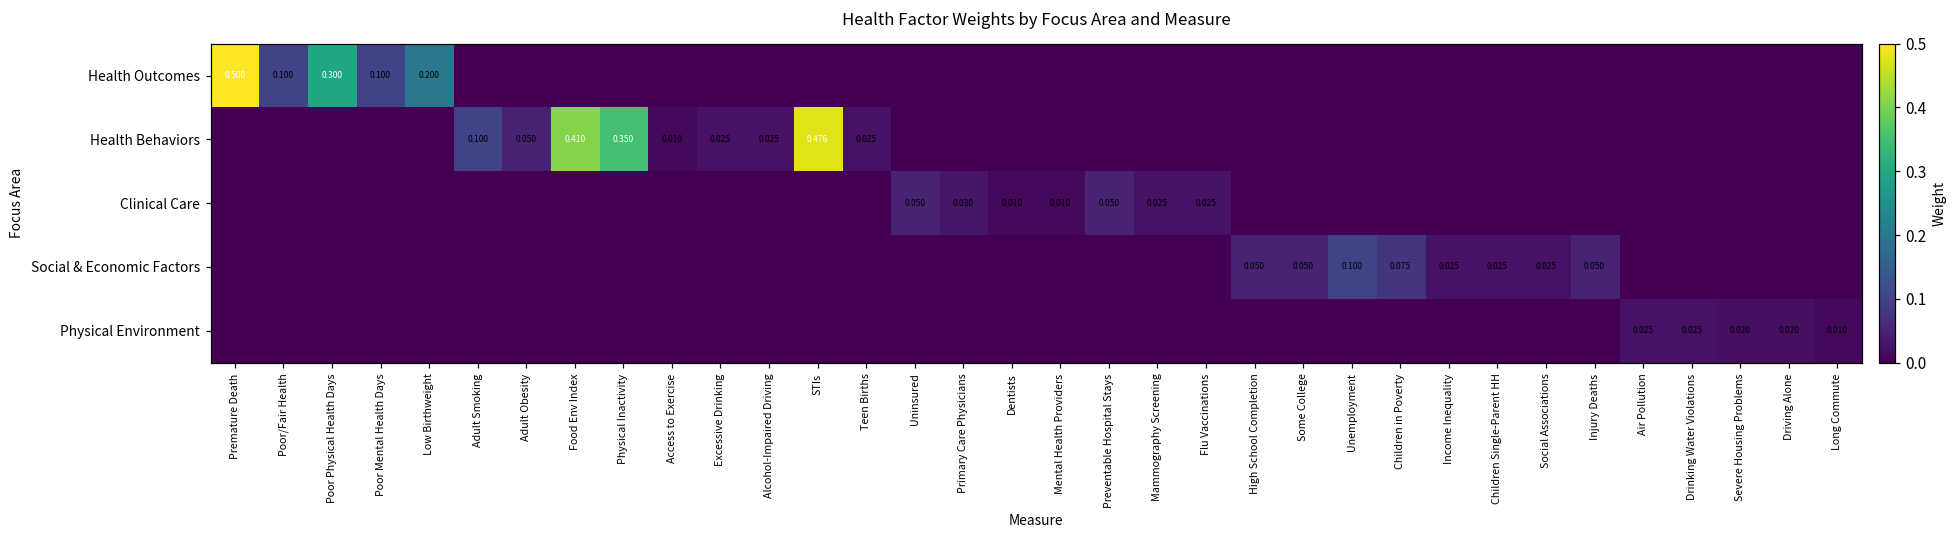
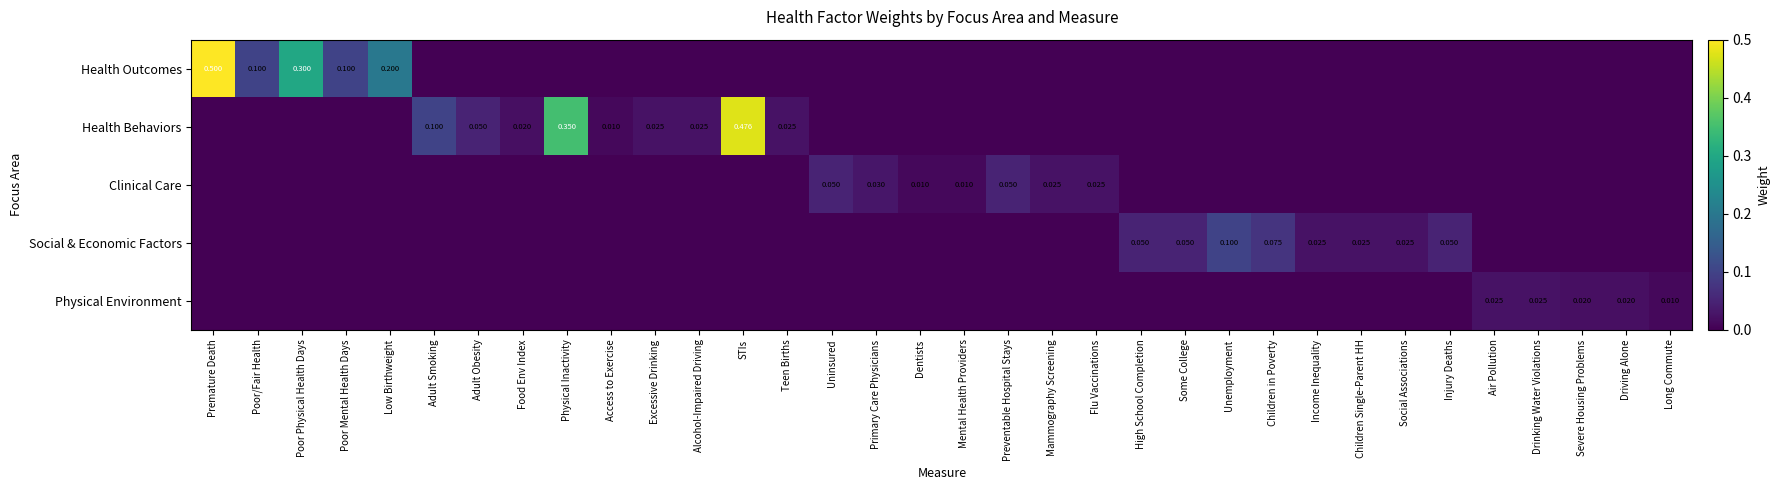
  {
    "Health Outcomes": {
      "Premature Death": 0.500,
      "Poor/Fair Health": 0.100,
      "Poor Physical Health Days": 0.300,
      "Poor Mental Health Days": 0.100,
      "Low Birthweight": 0.200
    },
    "Health Behaviors": {
      "Adult Smoking": 0.100,
      "Adult Obesity": 0.050,
-     "Food Env Index": 0.410,
+     "Food Env Index": 0.020,
      "Physical Inactivity": 0.350,
      "Access to Exercise": 0.010,
      "Excessive Drinking": 0.025,
      "Alcohol-Impaired Driving": 0.025,
      "STIs": 0.476,
      "Teen Births": 0.025
    },
    "Clinical Care": {
      "Uninsured": 0.050,
      "Primary Care Physicians": 0.030,
      "Dentists": 0.010,
      "Mental Health Providers": 0.010,
      "Preventable Hospital Stays": 0.050,
      "Mammography Screening": 0.025,
      "Flu Vaccinations": 0.025
    },
    "Social & Economic Factors": {
      "High School Completion": 0.050,
      "Some College": 0.050,
      "Unemployment": 0.100,
      "Children in Poverty": 0.075,
      "Income Inequality": 0.025,
      "Children Single-Parent HH": 0.025,
      "Social Associations": 0.025,
      "Injury Deaths": 0.050
    },
    "Physical Environment": {
      "Air Pollution": 0.025,
      "Drinking Water Violations": 0.025,
      "Severe Housing Problems": 0.020,
      "Driving Alone": 0.020,
      "Long Commute": 0.010
    }
  }
